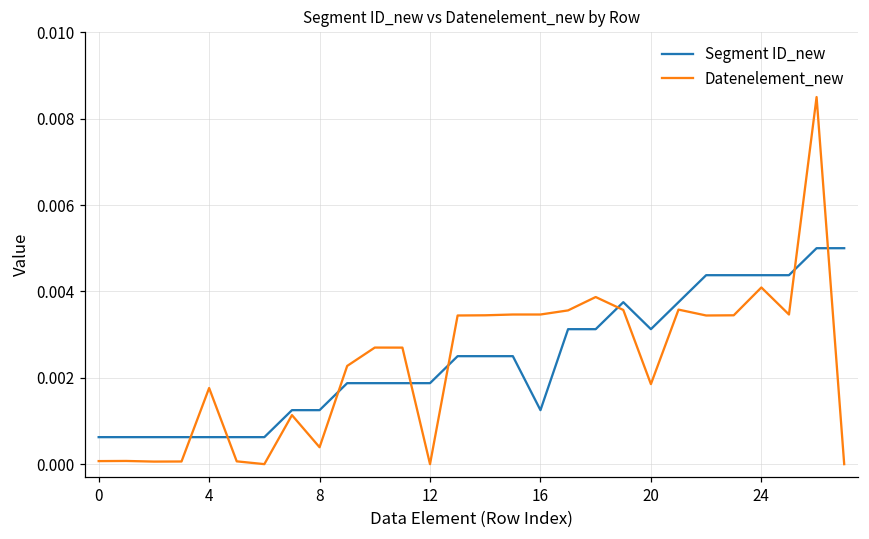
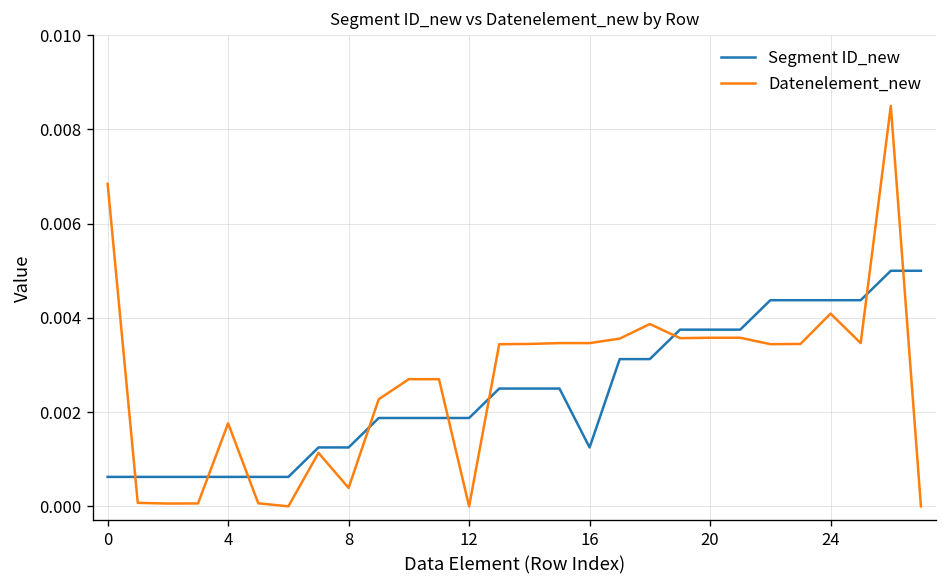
  {
    "Segment ID_new": {
      "0": 0.0006,
      "4": 0.0006,
      "8": 0.0013,
      "12": 0.0019,
      "16": 0.0013,
-     "20": 0.0031,
+     "20": 0.0038,
      "24": 0.0044
    },
    "Datenelement_new": {
-     "0": 0.0001,
+     "0": 0.0068,
      "4": 0.0018,
      "8": 0.0004,
      "12": 0.0000,
      "16": 0.0035,
-     "20": 0.0019,
+     "20": 0.0036,
      "24": 0.0041
    }
  }
